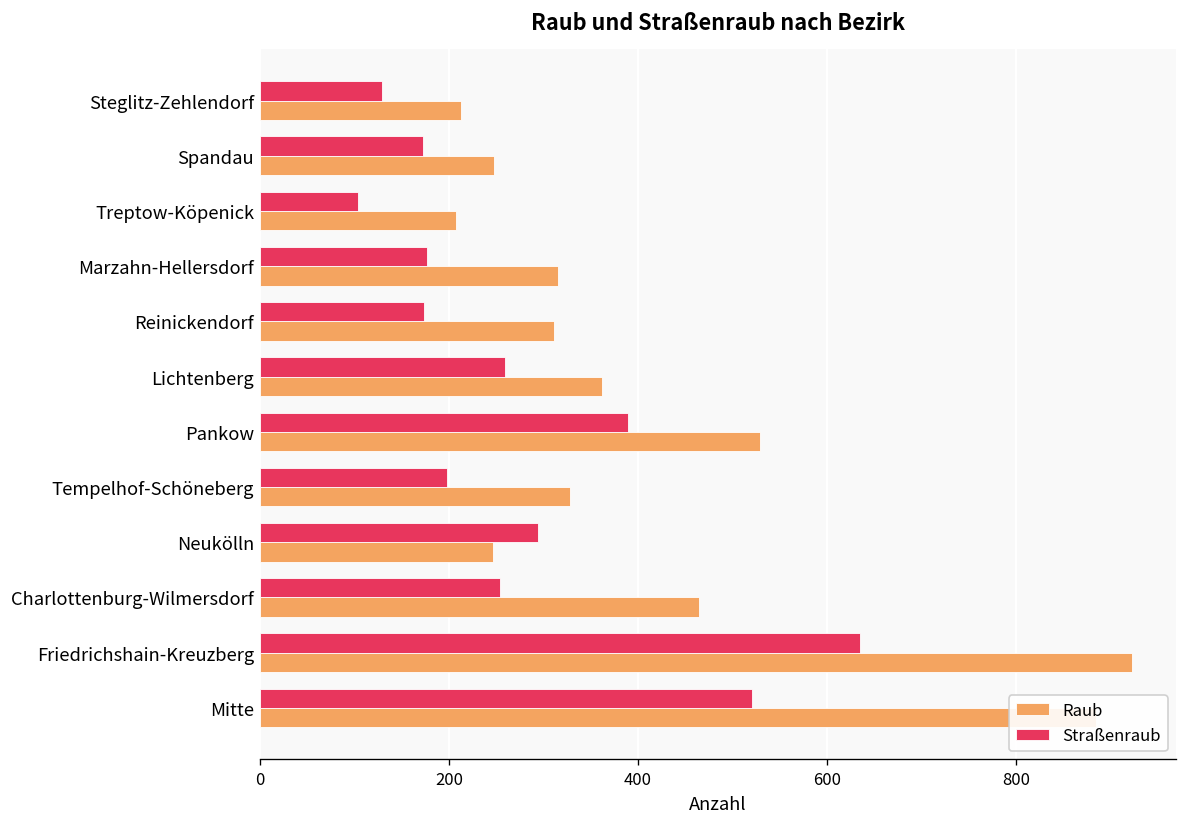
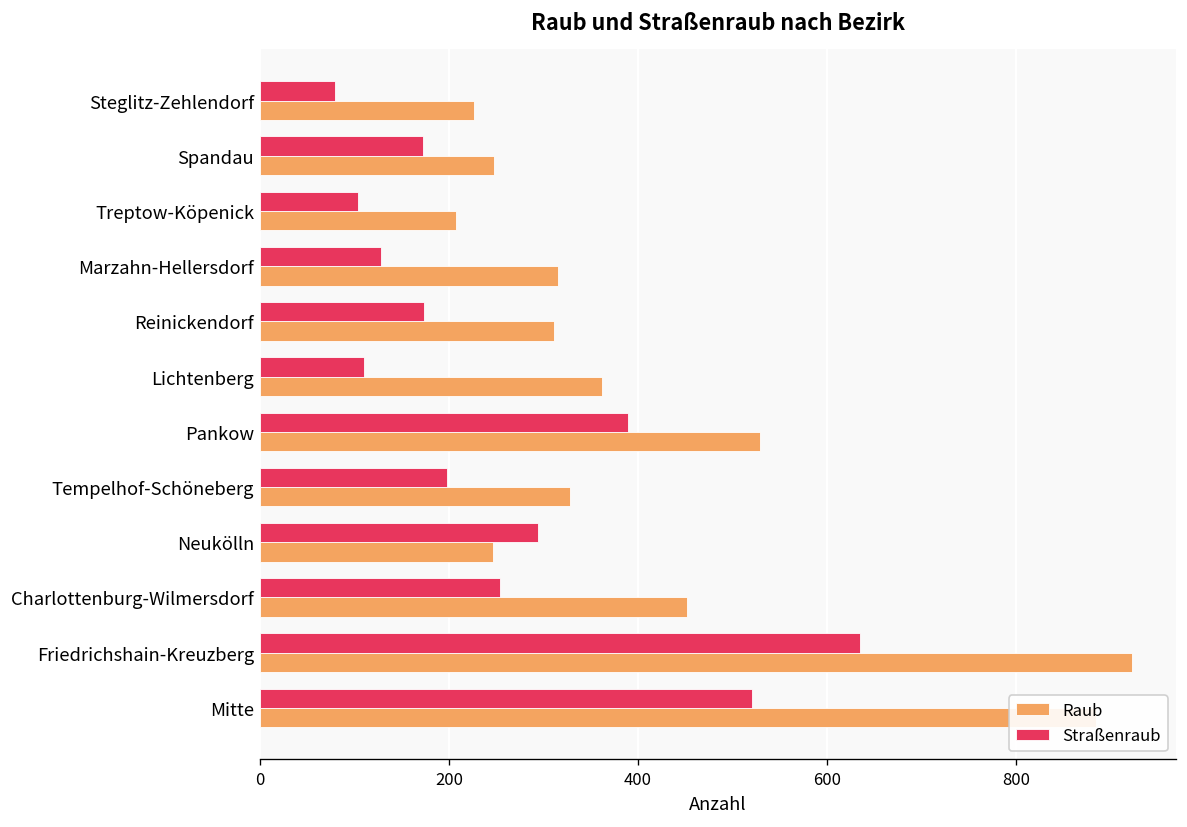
  {
    "Raub": {
-     "Steglitz-Zehlendorf": 210,
+     "Steglitz-Zehlendorf": 230,
      "Spandau": 250,
      "Treptow-Köpenick": 210,
      "Marzahn-Hellersdorf": 320,
      "Reinickendorf": 310,
      "Lichtenberg": 360,
      "Pankow": 530,
      "Tempelhof-Schöneberg": 330,
      "Neukölln": 250,
-     "Charlottenburg-Wilmersdorf": 460,
+     "Charlottenburg-Wilmersdorf": 450,
      "Friedrichshain-Kreuzberg": 920
    },
    "Straßenraub": {
-     "Steglitz-Zehlendorf": 130,
+     "Steglitz-Zehlendorf": 80,
      "Spandau": 170,
      "Treptow-Köpenick": 100,
-     "Marzahn-Hellersdorf": 180,
+     "Marzahn-Hellersdorf": 130,
      "Reinickendorf": 170,
-     "Lichtenberg": 260,
+     "Lichtenberg": 110,
      "Pankow": 390,
      "Tempelhof-Schöneberg": 200,
      "Neukölln": 290,
      "Charlottenburg-Wilmersdorf": 250,
      "Friedrichshain-Kreuzberg": 640,
      "Mitte": 520
    }
  }
